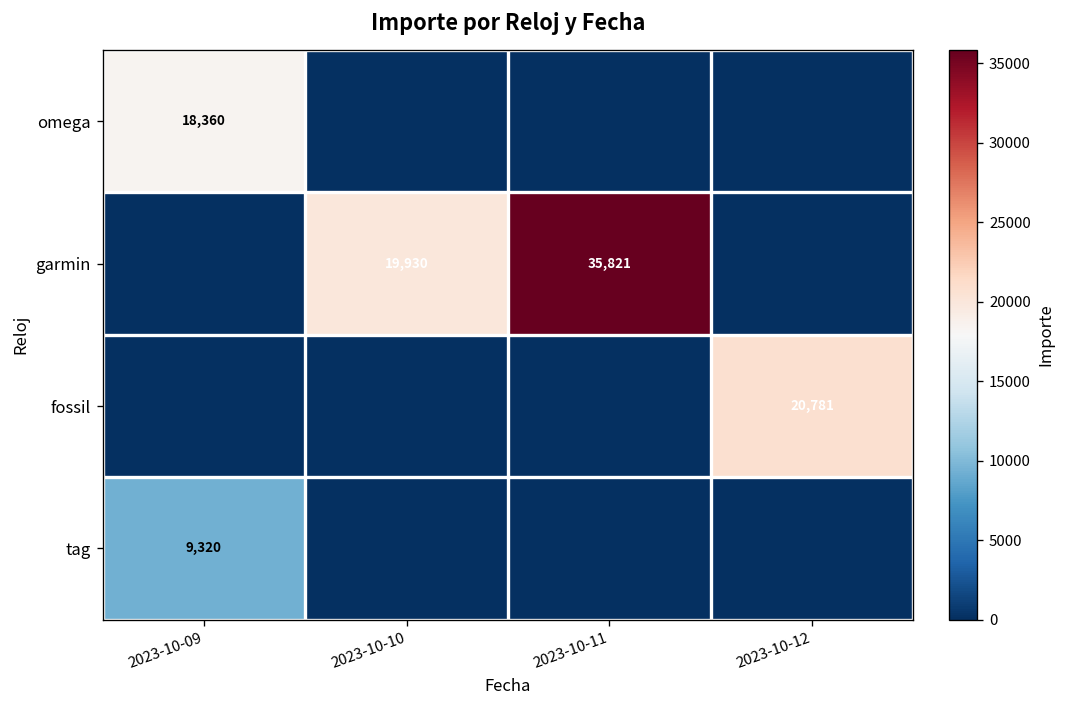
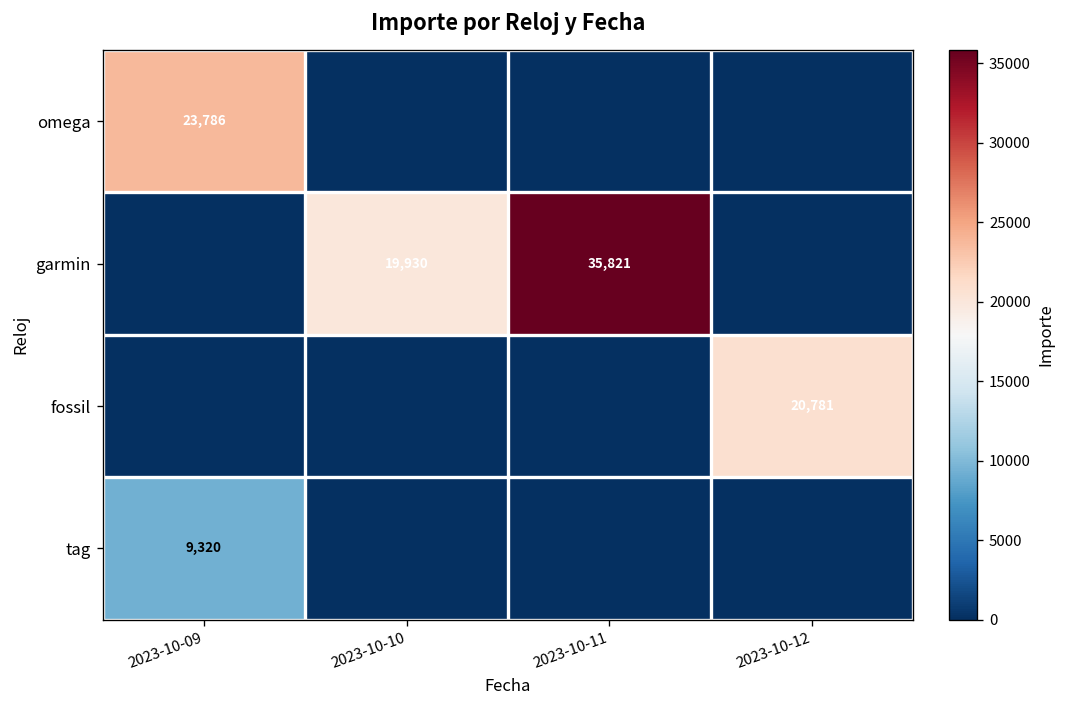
  {
    "omega": {
-     "2023-10-09": "18,360"
+     "2023-10-09": "23,786"
    },
    "garmin": {
      "2023-10-11": "35,821"
    },
    "tag": {
      "2023-10-09": "9,320"
    }
  }
